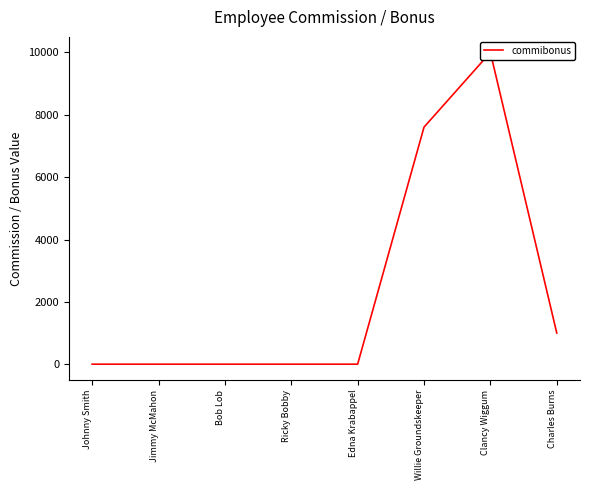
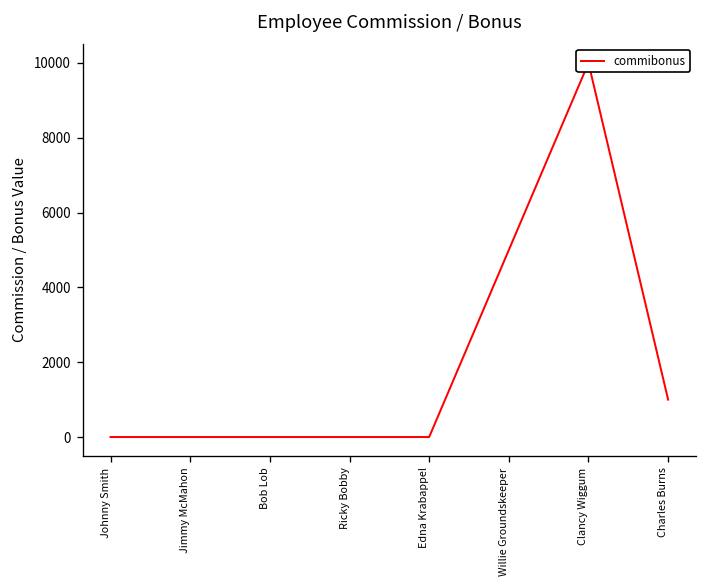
  {
    "Johnny Smith": 0,
    "Jimmy McMahon": 0,
    "Bob Lob": 0,
    "Ricky Bobby": 0,
    "Edna Krabappel": 0,
-   "Willie Groundskeeper": 7600,
+   "Willie Groundskeeper": 5000,
    "Charles Burns": 1000
  }
